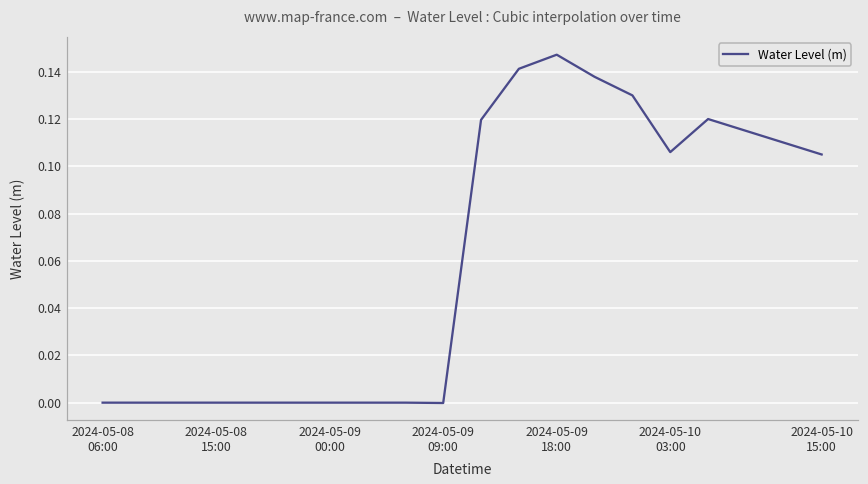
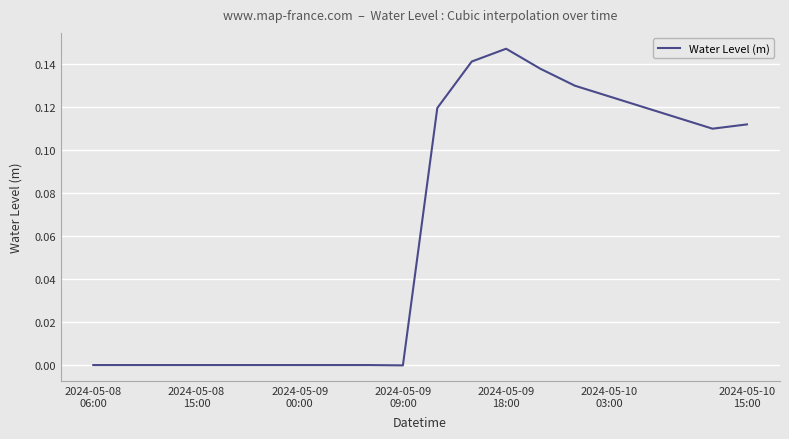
  {
    "2024-05-08 06:00": 0.000,
    "2024-05-08 15:00": 0.000,
    "2024-05-09 00:00": 0.000,
    "2024-05-09 09:00": 0.000,
    "2024-05-09 18:00": 0.147,
-   "2024-05-10 03:00": 0.106,
-   "2024-05-10 15:00": 0.105
+   "2024-05-10 03:00": 0.125,
+   "2024-05-10 15:00": 0.112
  }
